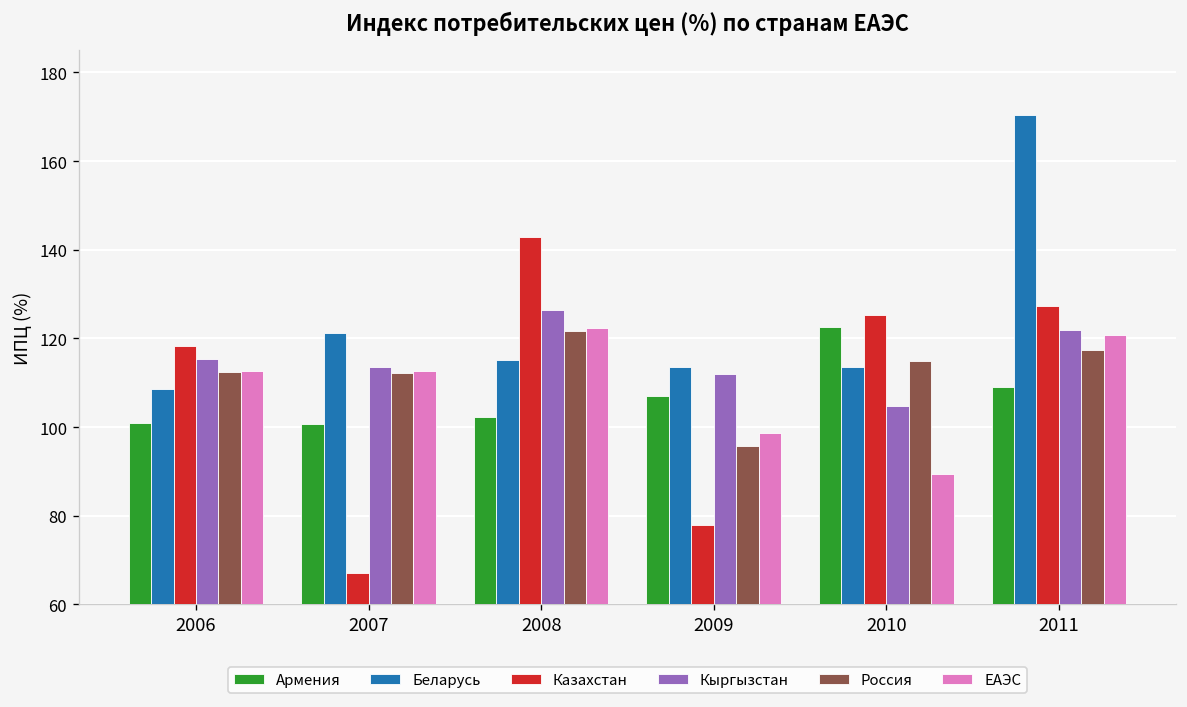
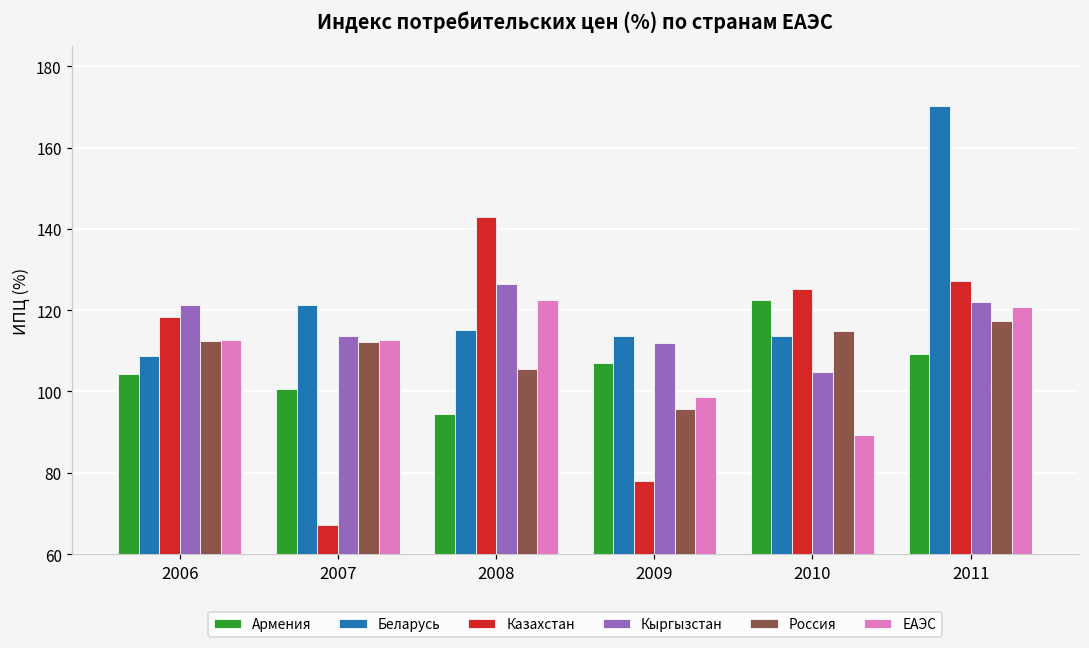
  {
    "Армения": {
-     "2006": 101,
+     "2006": 104,
      "2007": 101,
-     "2008": 102,
+     "2008": 94,
      "2009": 107,
      "2010": 123,
      "2011": 109
    },
    "Беларусь": {
      "2006": 109,
      "2007": 121,
      "2008": 115,
      "2009": 114,
      "2010": 114,
      "2011": 170
    },
    "Казахстан": {
      "2006": 118,
      "2007": 67,
      "2008": 143,
      "2009": 78,
      "2010": 125,
      "2011": 127
    },
    "Кыргызстан": {
-     "2006": 115,
+     "2006": 121,
      "2007": 114,
      "2008": 127,
      "2009": 112,
      "2010": 105,
      "2011": 122
    },
    "Россия": {
      "2006": 112,
      "2007": 112,
-     "2008": 122,
+     "2008": 105,
      "2009": 96,
      "2010": 115,
      "2011": 117
    },
    "ЕАЭС": {
      "2006": 113,
      "2007": 113,
      "2008": 122,
      "2009": 99,
      "2010": 89,
      "2011": 121
    }
  }
